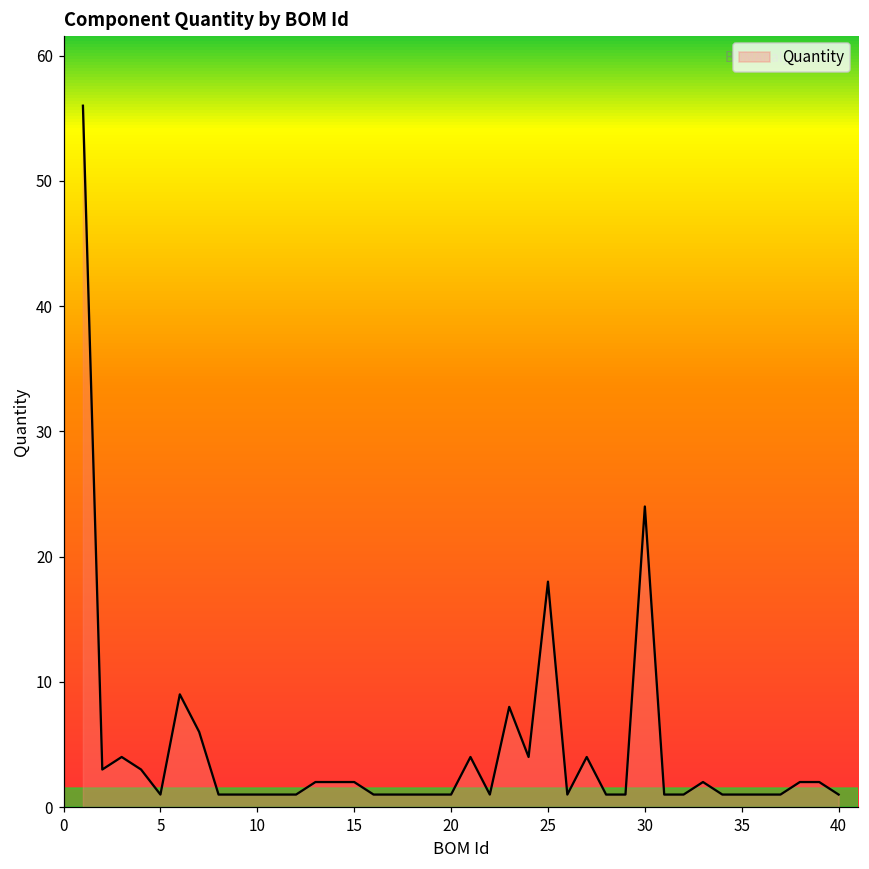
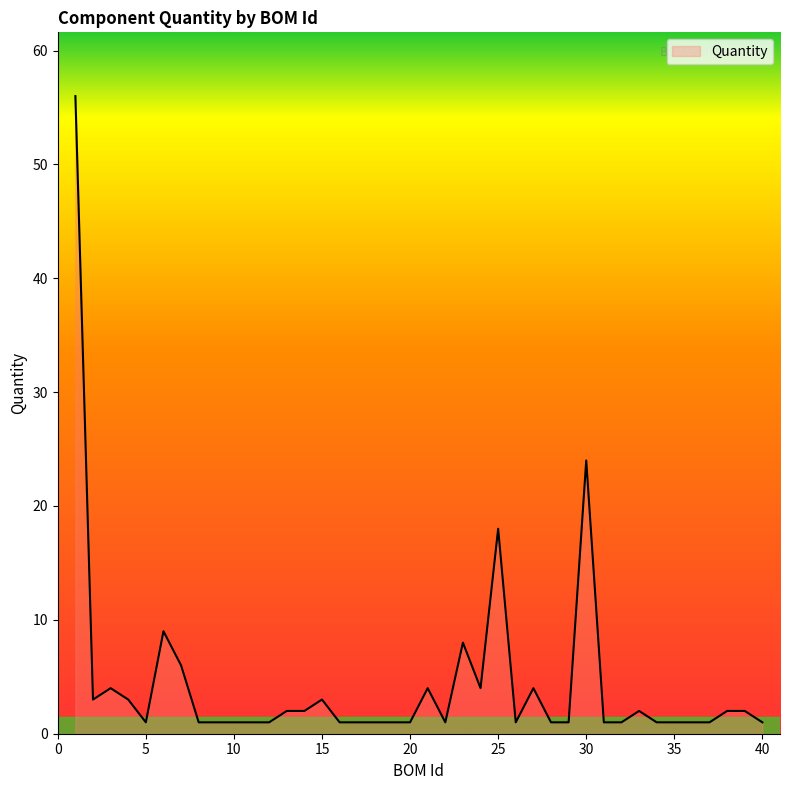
  {
-   "15": 2,
+   "15": 3,
    "25": 18,
    "30": 24
  }
